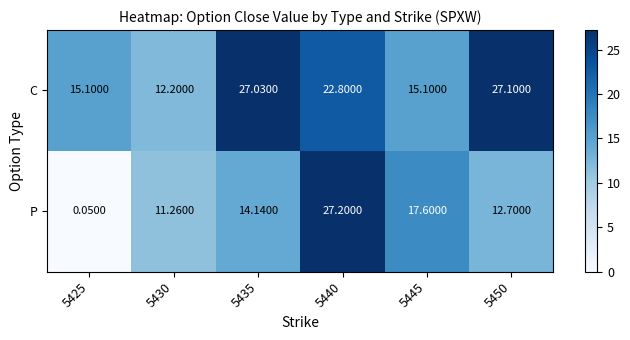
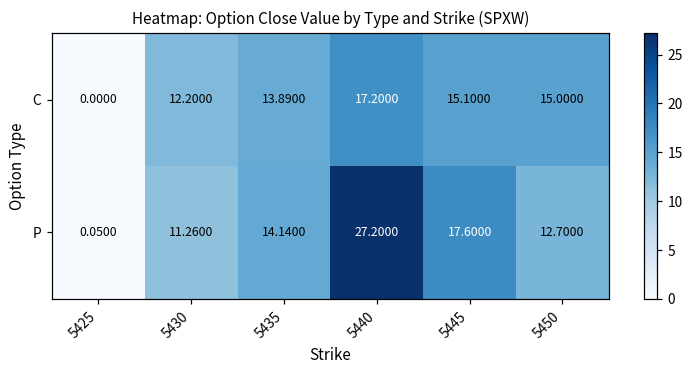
  {
    "C": {
-     "5425": 15.1000,
+     "5425": 0.0000,
      "5430": 12.2000,
-     "5435": 27.0300,
-     "5440": 22.8000,
+     "5435": 13.8900,
+     "5440": 17.2000,
      "5445": 15.1000,
-     "5450": 27.1000
+     "5450": 15.0000
    },
    "P": {
      "5425": 0.0500,
      "5430": 11.2600,
      "5435": 14.1400,
      "5440": 27.2000,
      "5445": 17.6000,
      "5450": 12.7000
    }
  }
